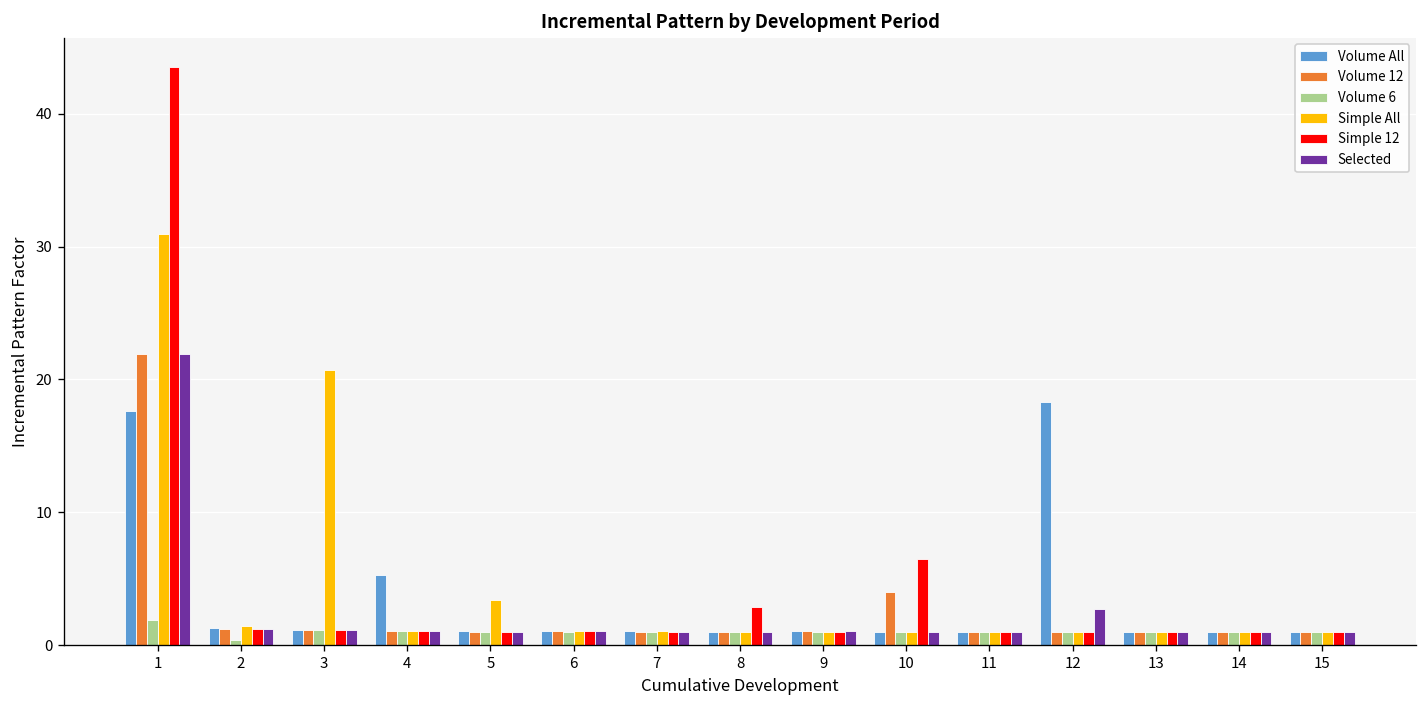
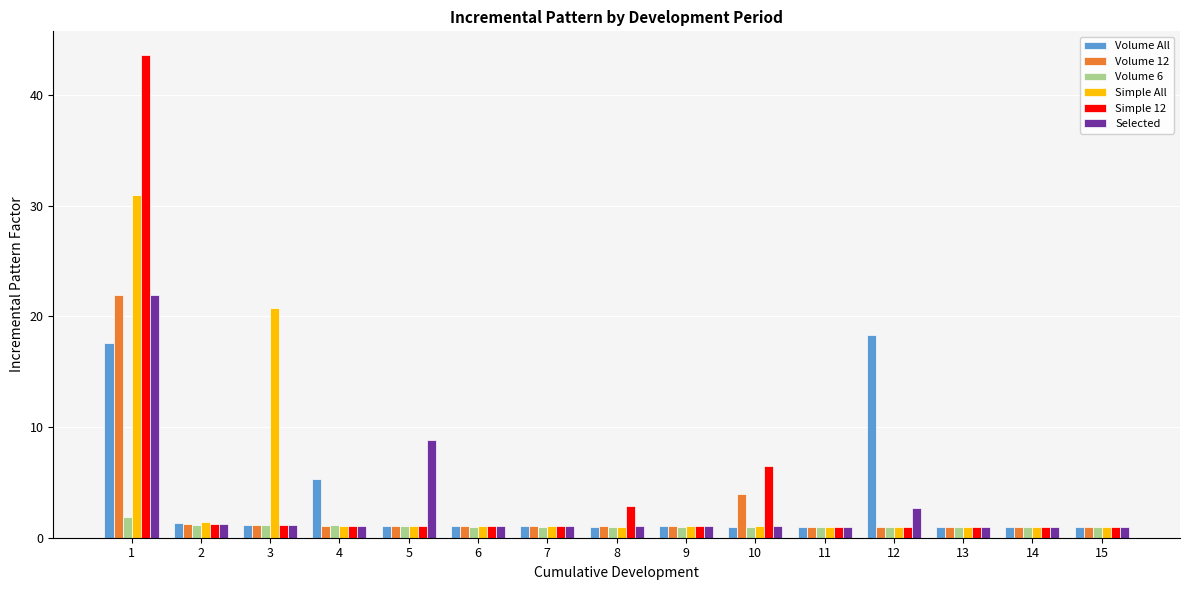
  {
    "Volume All": {
      "1": 17.6,
      "2": 1.3,
      "3": 1.1,
      "4": 5.3,
      "5": 1.0,
      "6": 1.1,
      "7": 1.1,
      "8": 1.0,
      "9": 1.0,
      "10": 1.0,
      "11": 1.0,
      "12": 18.3,
      "13": 1.0,
      "14": 1.0,
      "15": 1.0
    },
    "Volume 12": {
      "1": 22.0,
      "2": 1.2,
      "3": 1.1,
      "4": 1.1,
      "5": 1.0,
      "6": 1.0,
      "7": 1.0,
      "8": 1.0,
      "9": 1.0,
      "10": 4.0,
      "11": 1.0,
      "12": 1.0,
      "13": 1.0,
      "14": 1.0,
      "15": 1.0
    },
    "Volume 6": {
      "1": 1.9,
-     "2": 0.4,
+     "2": 1.2,
      "3": 1.2,
      "4": 1.1,
      "5": 1.0,
      "6": 1.0,
      "7": 1.0,
      "8": 1.0,
      "9": 1.0,
      "10": 1.0,
      "11": 1.0,
      "12": 1.0,
      "13": 1.0,
      "14": 1.0,
      "15": 1.0
    },
    "Simple All": {
      "1": 30.9,
      "2": 1.4,
      "3": 20.7,
      "4": 1.1,
-     "5": 3.4,
+     "5": 1.1,
      "6": 1.1,
      "7": 1.1,
      "8": 1.0,
      "9": 1.0,
      "10": 1.0,
      "11": 1.0,
      "12": 1.0,
      "13": 1.0,
      "14": 1.0,
      "15": 1.0
    },
    "Simple 12": {
      "1": 43.6,
      "2": 1.3,
      "3": 1.1,
      "4": 1.1,
      "5": 1.0,
      "6": 1.1,
      "7": 1.0,
      "8": 2.9,
      "9": 1.0,
      "10": 6.5,
      "11": 1.0,
      "12": 1.0,
      "13": 1.0,
      "14": 1.0,
      "15": 1.0
    },
    "Selected": {
      "1": 22.0,
      "2": 1.2,
      "3": 1.1,
      "4": 1.1,
-     "5": 1.0,
+     "5": 8.8,
      "6": 1.0,
      "7": 1.0,
      "8": 1.0,
      "9": 1.0,
      "10": 1.0,
      "11": 1.0,
      "12": 2.7,
      "13": 1.0,
      "14": 1.0,
      "15": 1.0
    }
  }
